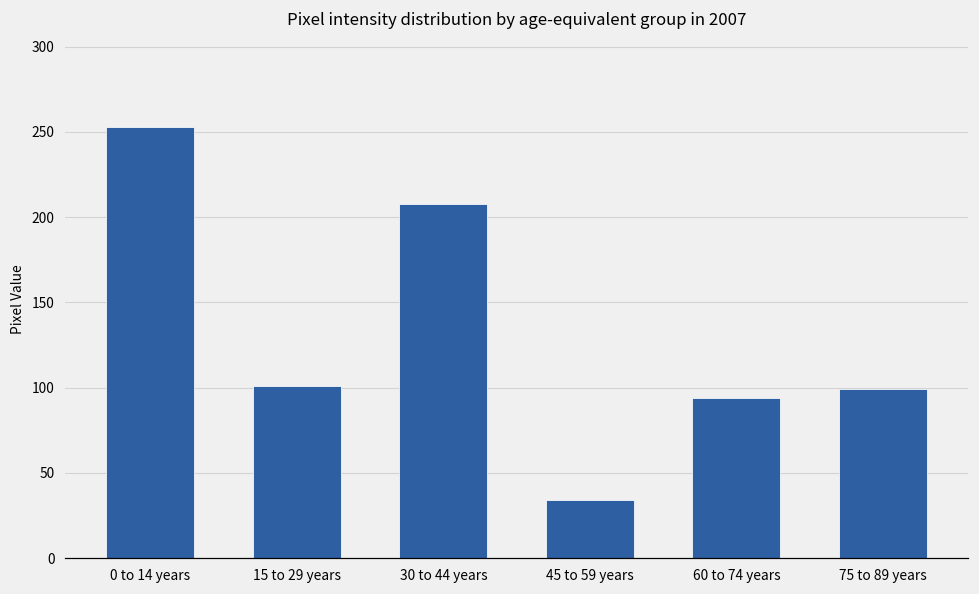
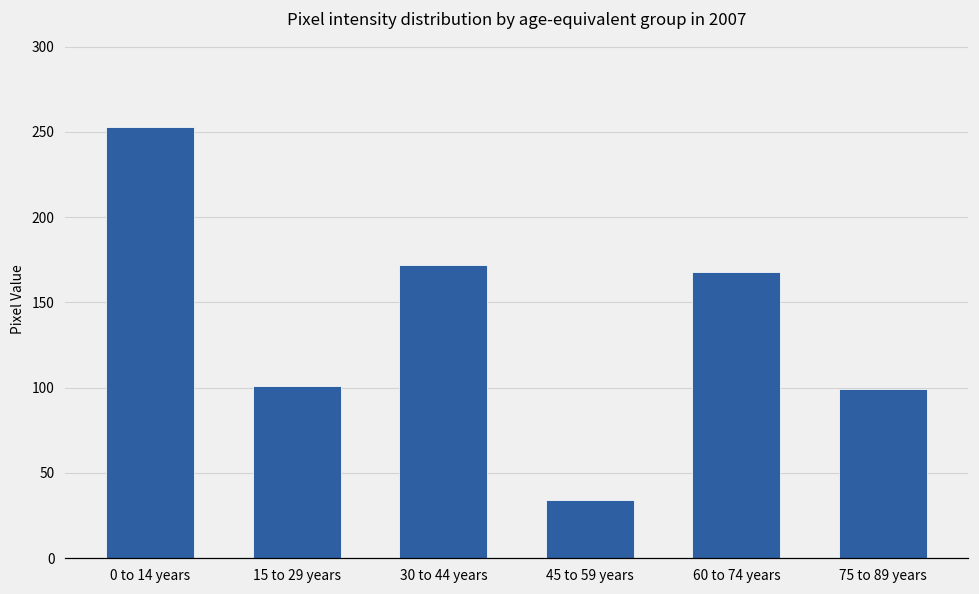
  {
    "0 to 14 years": 253,
    "15 to 29 years": 101,
-   "30 to 44 years": 208,
+   "30 to 44 years": 172,
    "45 to 59 years": 34,
-   "60 to 74 years": 94,
+   "60 to 74 years": 168,
    "75 to 89 years": 99
  }
